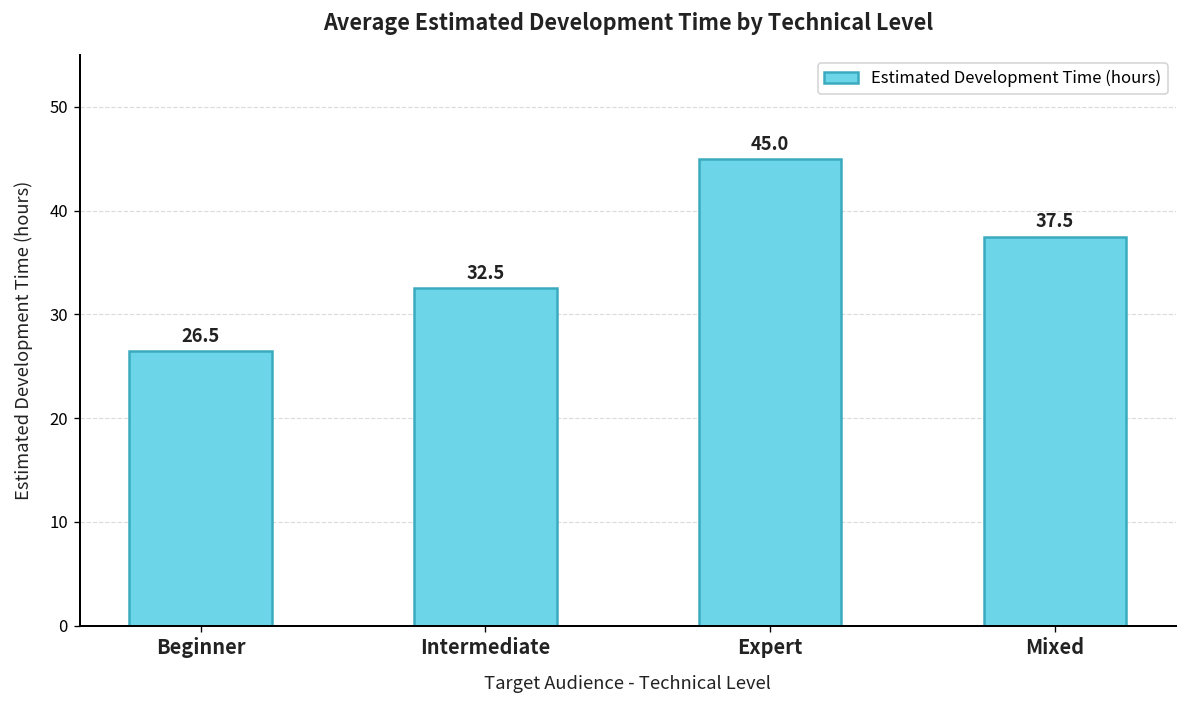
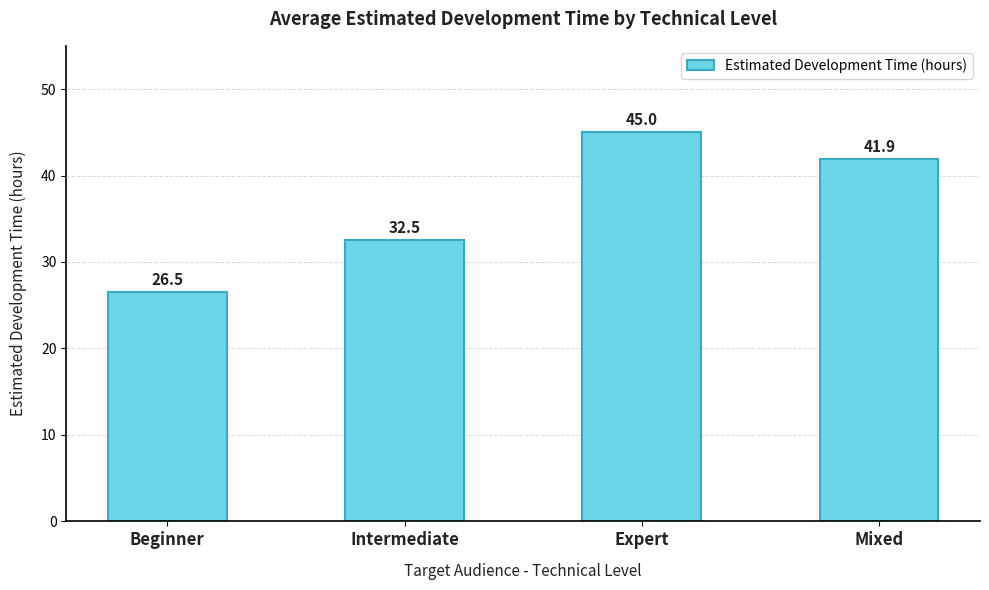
  {
    "Beginner": 26.5,
    "Intermediate": 32.5,
    "Expert": 45.0,
-   "Mixed": 37.5
+   "Mixed": 41.9
  }
